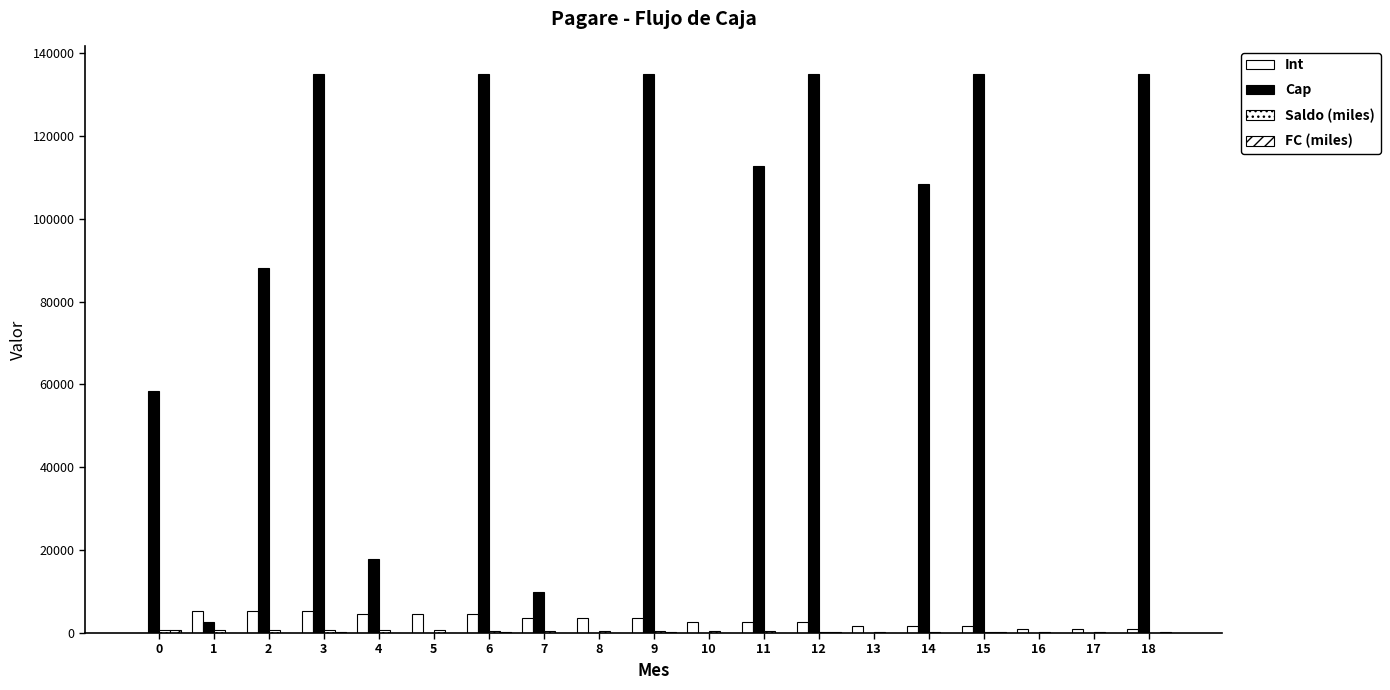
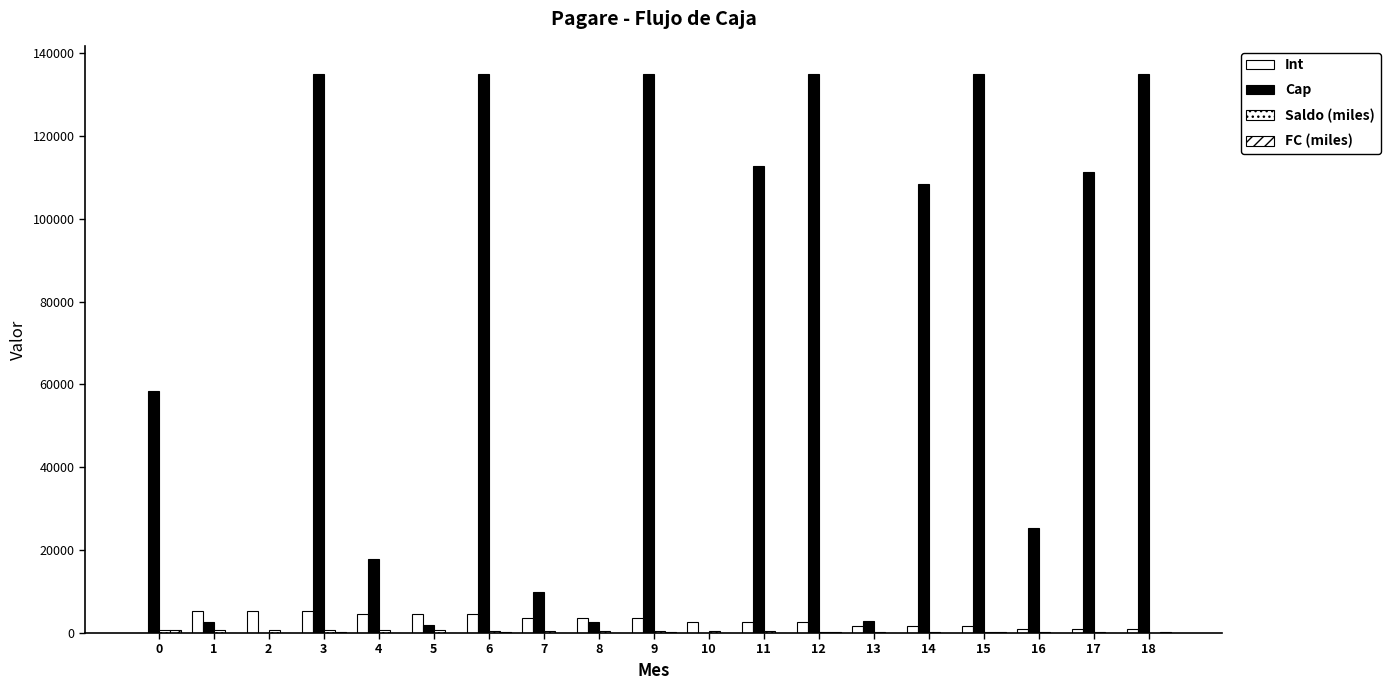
  {
    "Cap": {
      "0": 59000,
      "1": 3000,
-     "2": 88000,
+     "2": 0,
      "3": 135000,
      "4": 18000,
-     "5": 0,
+     "5": 2000,
      "6": 135000,
      "7": 10000,
-     "8": 0,
+     "8": 3000,
      "9": 135000,
      "10": 0,
      "11": 113000,
      "12": 135000,
-     "13": 0,
+     "13": 3000,
      "14": 108000,
      "15": 135000,
-     "16": 0,
-     "17": 0,
+     "16": 25000,
+     "17": 111000,
      "18": 135000
    }
  }
